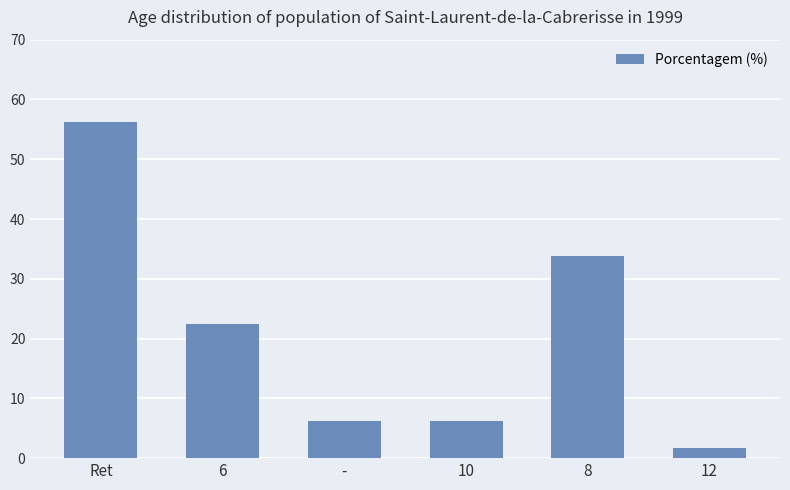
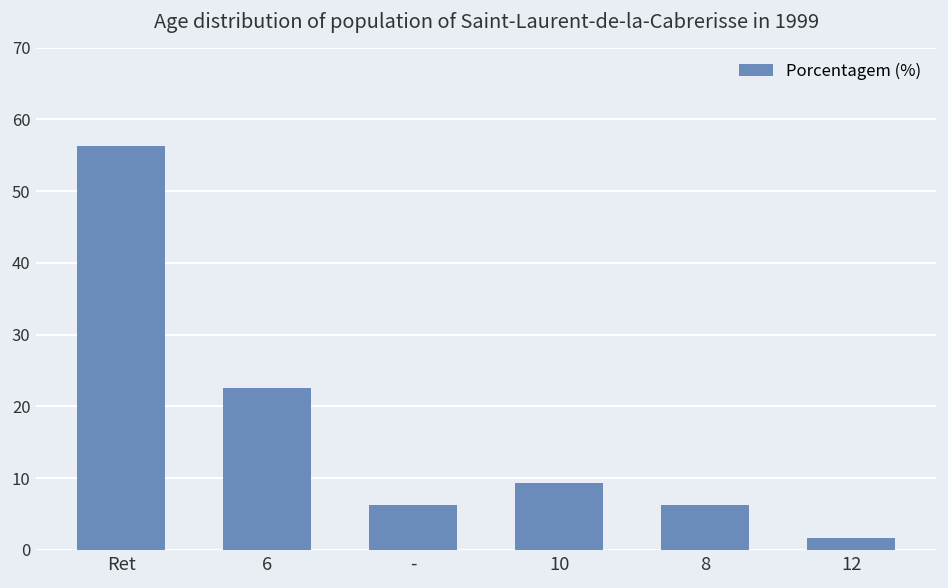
  {
    "Ret": 56,
    "6": 23,
    "-": 6,
-   "10": 6,
-   "8": 34,
+   "10": 9,
+   "8": 6,
    "12": 2
  }
